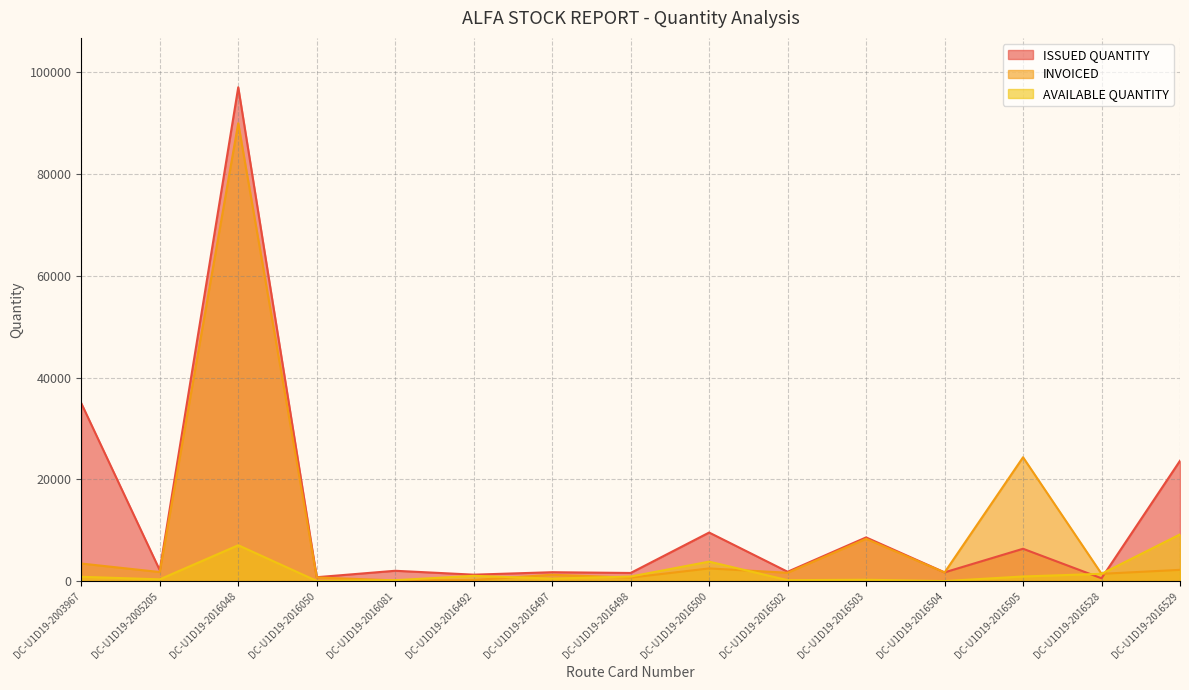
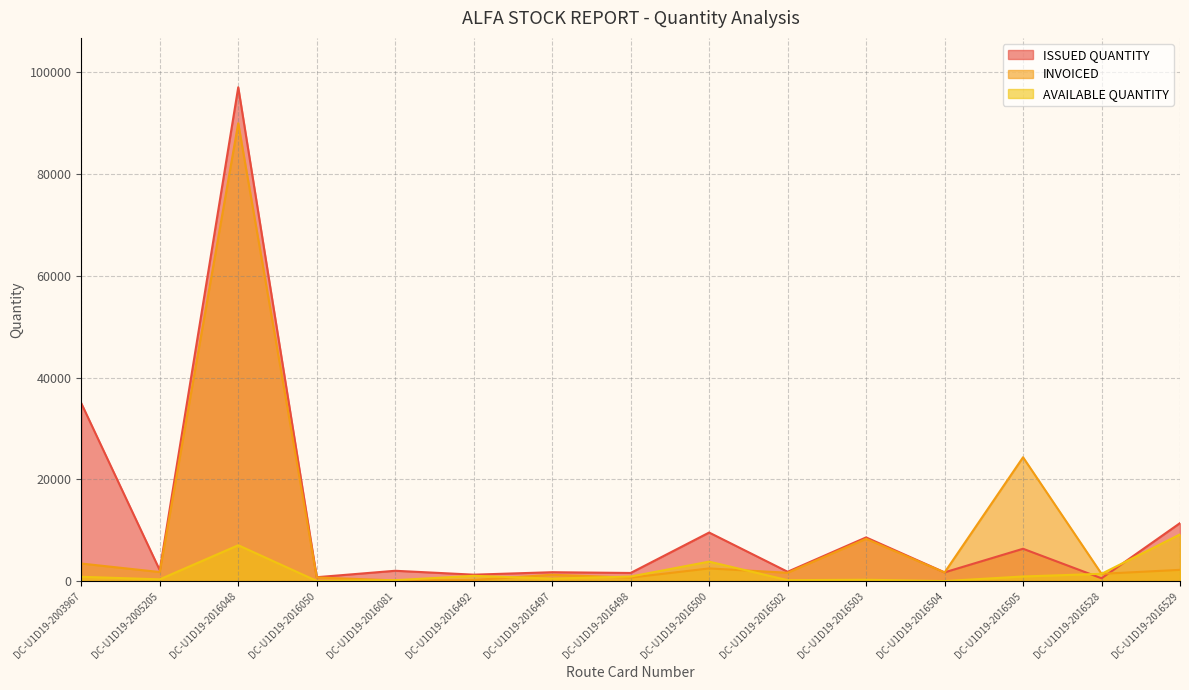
  {
    "ISSUED QUANTITY": {
      "DC-U1D19-2003967": 35000,
      "DC-U1D19-2016048": 97000,
      "DC-U1D19-2016081": 2000,
      "DC-U1D19-2016498": 2000,
      "DC-U1D19-2016500": 10000,
      "DC-U1D19-2016505": 6000,
      "DC-U1D19-2016528": 1000,
-     "DC-U1D19-2016529": 24000
+     "DC-U1D19-2016529": 11000
    }
  }
